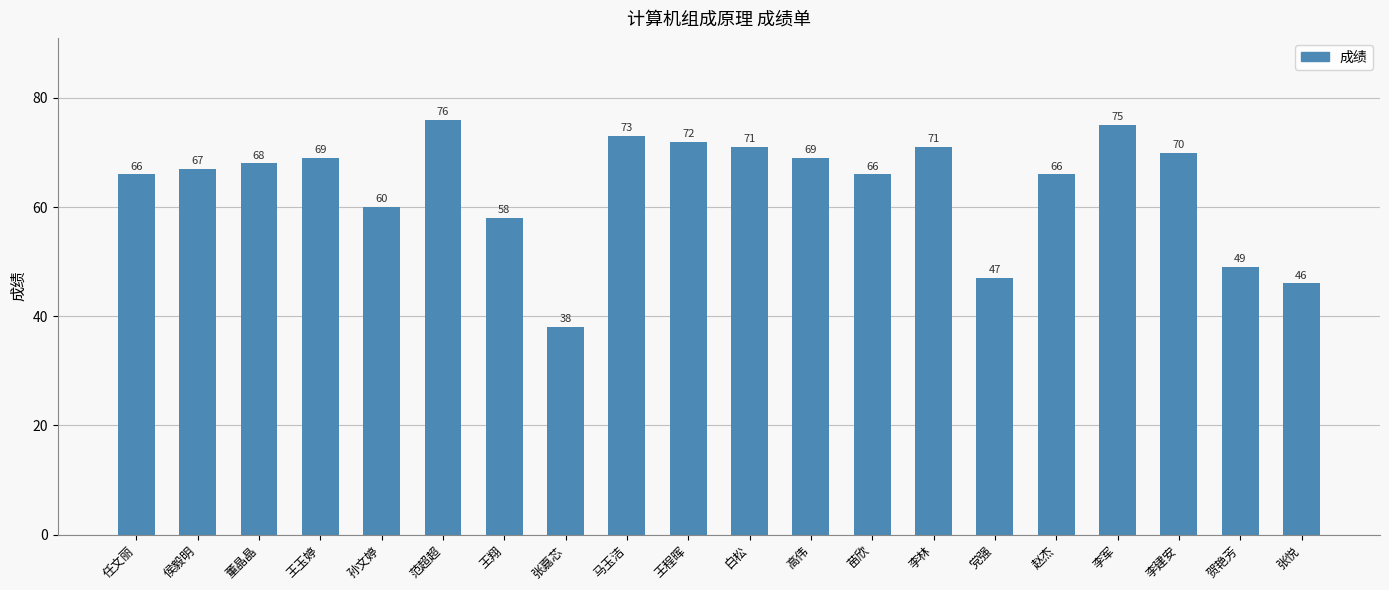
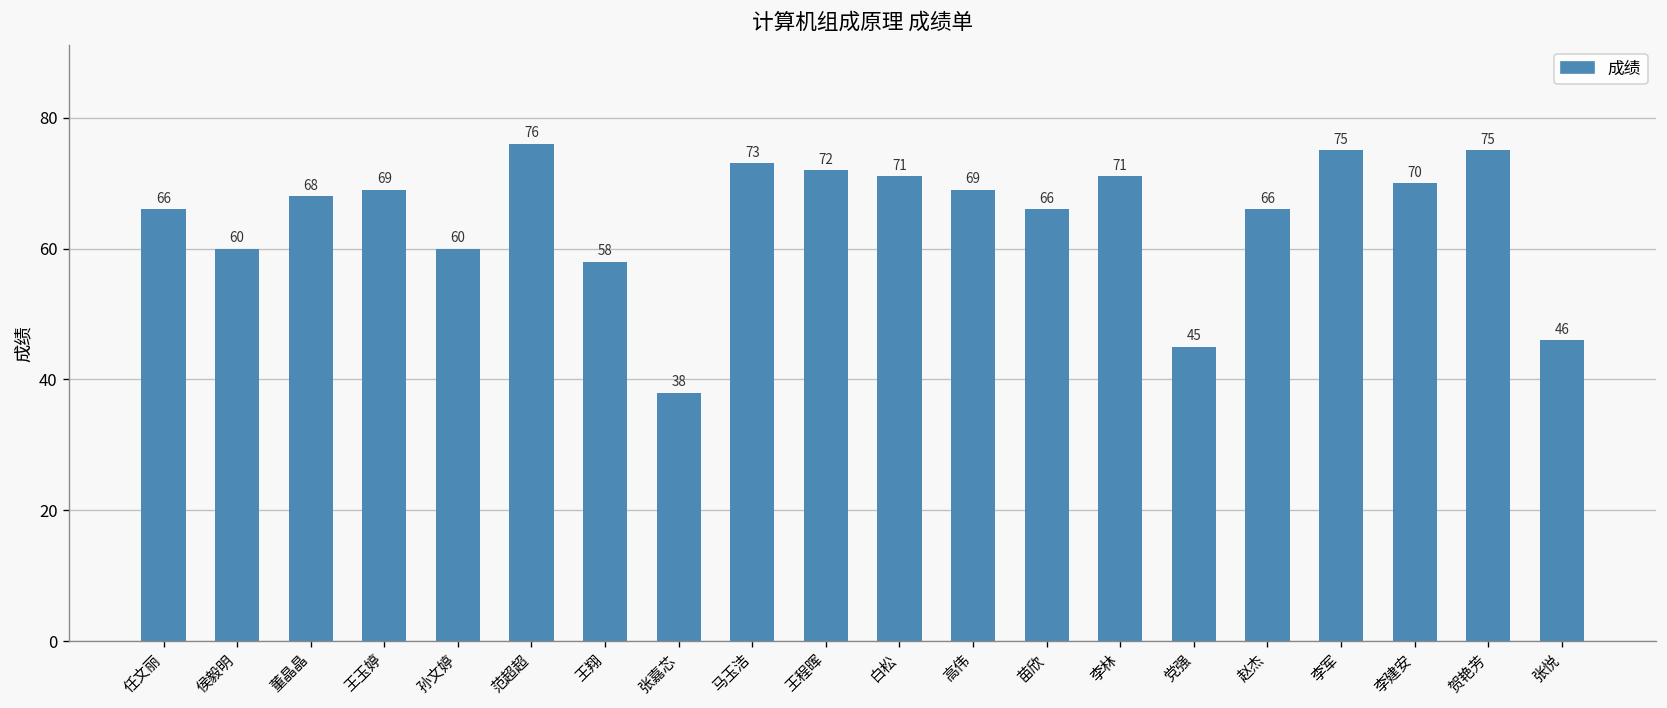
  {
    "任文丽": 66,
-   "侯毅明": 67,
+   "侯毅明": 60,
    "董晶晶": 68,
    "王玉婷": 69,
    "孙文婷": 60,
    "范超超": 76,
    "王翔": 58,
    "张嘉芯": 38,
    "马玉洁": 73,
    "王程晖": 72,
    "白松": 71,
    "高伟": 69,
    "苗欣": 66,
    "李林": 71,
-   "党强": 47,
+   "党强": 45,
    "赵杰": 66,
    "李军": 75,
    "李建安": 70,
-   "贺艳芳": 49,
+   "贺艳芳": 75,
    "张悦": 46
  }
